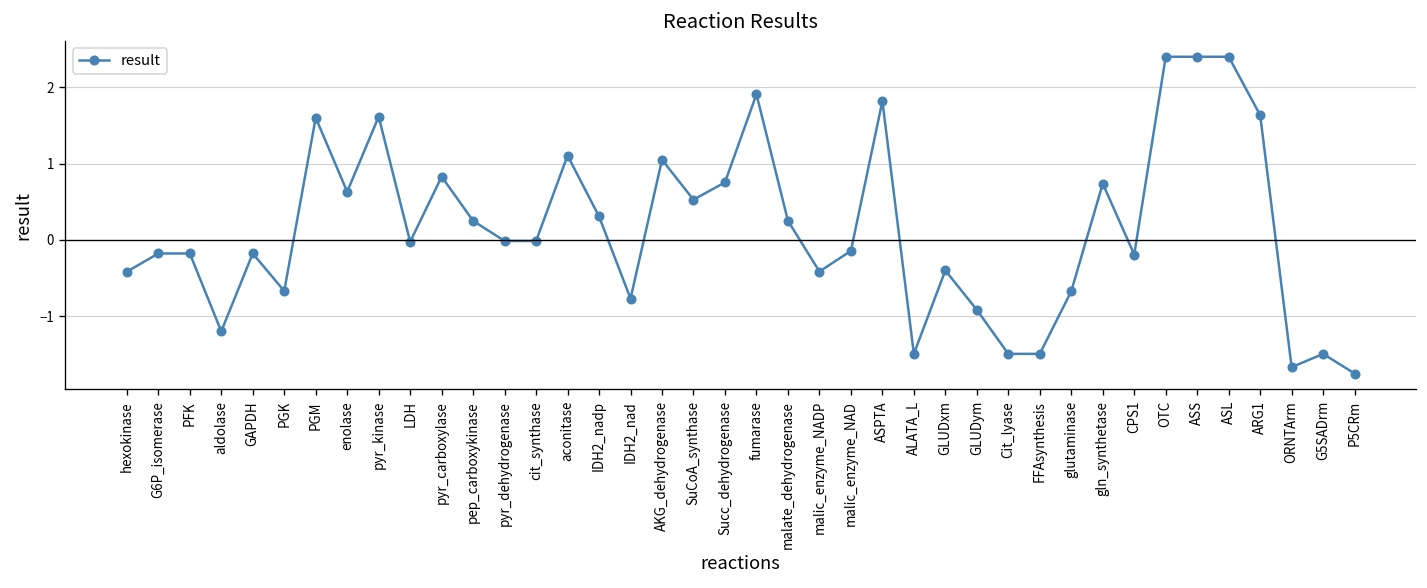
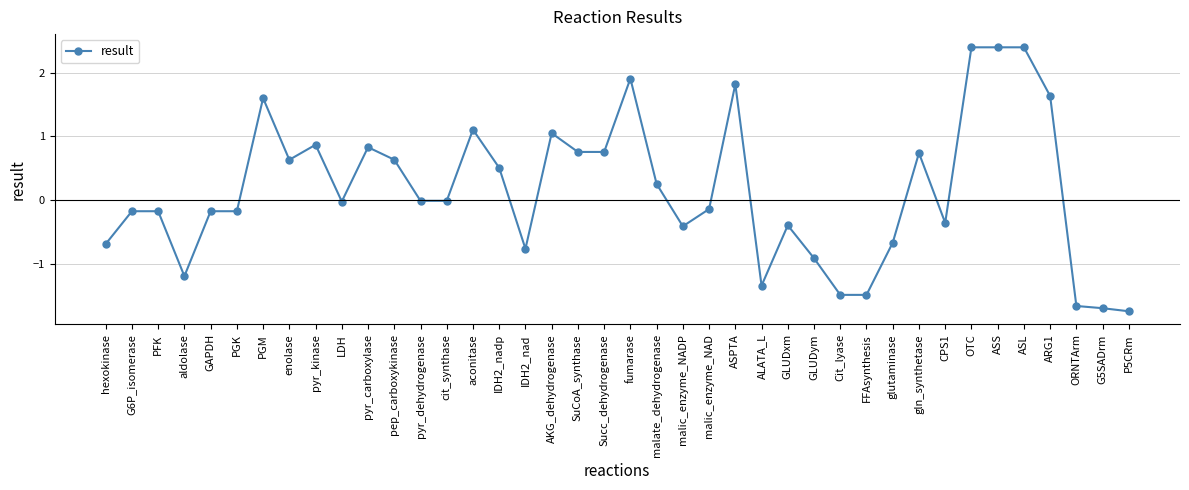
  {
-   "hexokinase": -0.4,
+   "hexokinase": -0.7,
    "G6P_isomerase": -0.2,
    "PFK": -0.2,
    "aldolase": -1.2,
    "GAPDH": -0.2,
-   "PGK": -0.7,
+   "PGK": -0.2,
    "PGM": 1.6,
    "enolase": 0.6,
-   "pyr_kinase": 1.6,
+   "pyr_kinase": 0.9,
    "LDH": 0.0,
    "pyr_carboxylase": 0.8,
-   "pep_carboxykinase": 0.2,
+   "pep_carboxykinase": 0.6,
    "pyr_dehydrogenase": 0.0,
    "cit_synthase": 0.0,
    "aconitase": 1.1,
-   "IDH2_nadp": 0.3,
+   "IDH2_nadp": 0.5,
    "IDH2_nad": -0.8,
    "AKG_dehydrogenase": 1.0,
-   "SuCoA_synthase": 0.5,
+   "SuCoA_synthase": 0.8,
    "Succ_dehydrogenase": 0.8,
    "fumarase": 1.9,
    "malate_dehydrogenase": 0.3,
    "malic_enzyme_NADP": -0.4,
    "malic_enzyme_NAD": -0.1,
    "ASPTA": 1.8,
-   "ALATA_L": -1.5,
+   "ALATA_L": -1.3,
    "GLUDxm": -0.4,
    "GLUDym": -0.9,
    "Cit_lyase": -1.5,
    "FFAsynthesis": -1.5,
    "glutaminase": -0.7,
    "gln_synthetase": 0.7,
-   "CPS1": -0.2,
+   "CPS1": -0.4,
    "OTC": 2.4,
    "ASS": 2.4,
    "ASL": 2.4,
    "ARG1": 1.6,
    "ORNTArm": -1.7,
-   "G5SADrm": -1.5,
+   "G5SADrm": -1.7,
    "P5CRm": -1.7
  }
